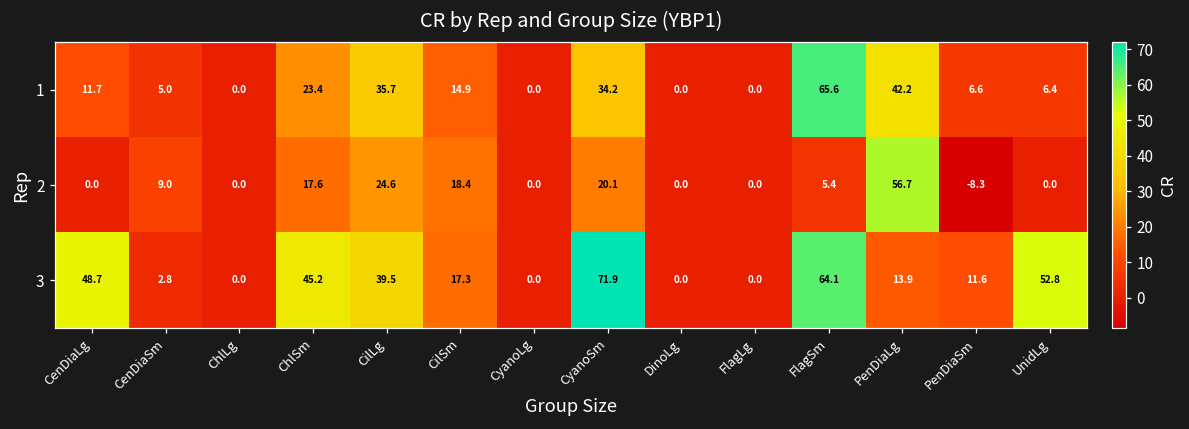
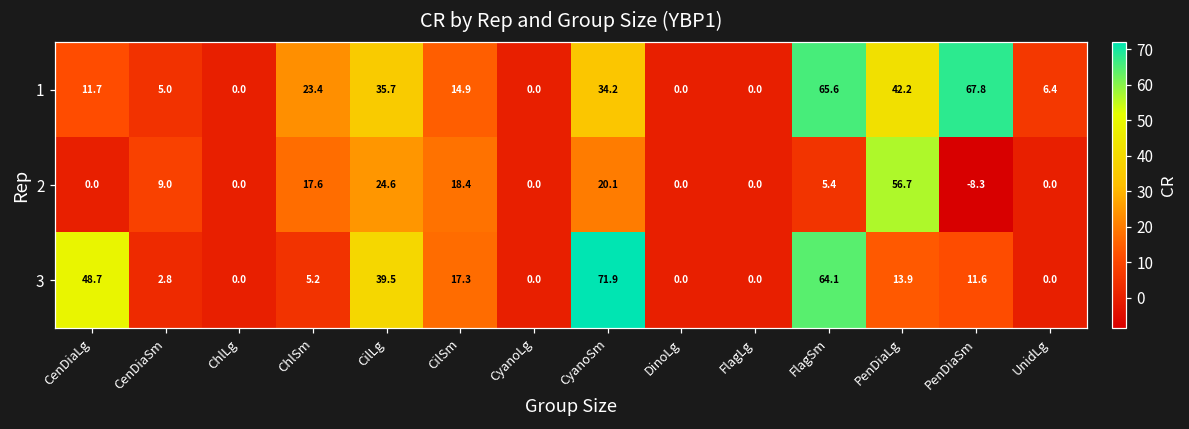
  {
    "1": {
      "CenDiaLg": 11.7,
      "CenDiaSm": 5.0,
      "ChlLg": 0.0,
      "ChlSm": 23.4,
      "CilLg": 35.7,
      "CilSm": 14.9,
      "CyanoLg": 0.0,
      "CyanoSm": 34.2,
      "DinoLg": 0.0,
      "FlagLg": 0.0,
      "FlagSm": 65.6,
      "PenDiaLg": 42.2,
-     "PenDiaSm": 6.6,
+     "PenDiaSm": 67.8,
      "UnidLg": 6.4
    },
    "2": {
      "CenDiaLg": 0.0,
      "CenDiaSm": 9.0,
      "ChlLg": 0.0,
      "ChlSm": 17.6,
      "CilLg": 24.6,
      "CilSm": 18.4,
      "CyanoLg": 0.0,
      "CyanoSm": 20.1,
      "DinoLg": 0.0,
      "FlagLg": 0.0,
      "FlagSm": 5.4,
      "PenDiaLg": 56.7,
      "PenDiaSm": -8.3,
      "UnidLg": 0.0
    },
    "3": {
      "CenDiaLg": 48.7,
      "CenDiaSm": 2.8,
      "ChlLg": 0.0,
-     "ChlSm": 45.2,
+     "ChlSm": 5.2,
      "CilLg": 39.5,
      "CilSm": 17.3,
      "CyanoLg": 0.0,
      "CyanoSm": 71.9,
      "DinoLg": 0.0,
      "FlagLg": 0.0,
      "FlagSm": 64.1,
      "PenDiaLg": 13.9,
      "PenDiaSm": 11.6,
-     "UnidLg": 52.8
+     "UnidLg": 0.0
    }
  }
